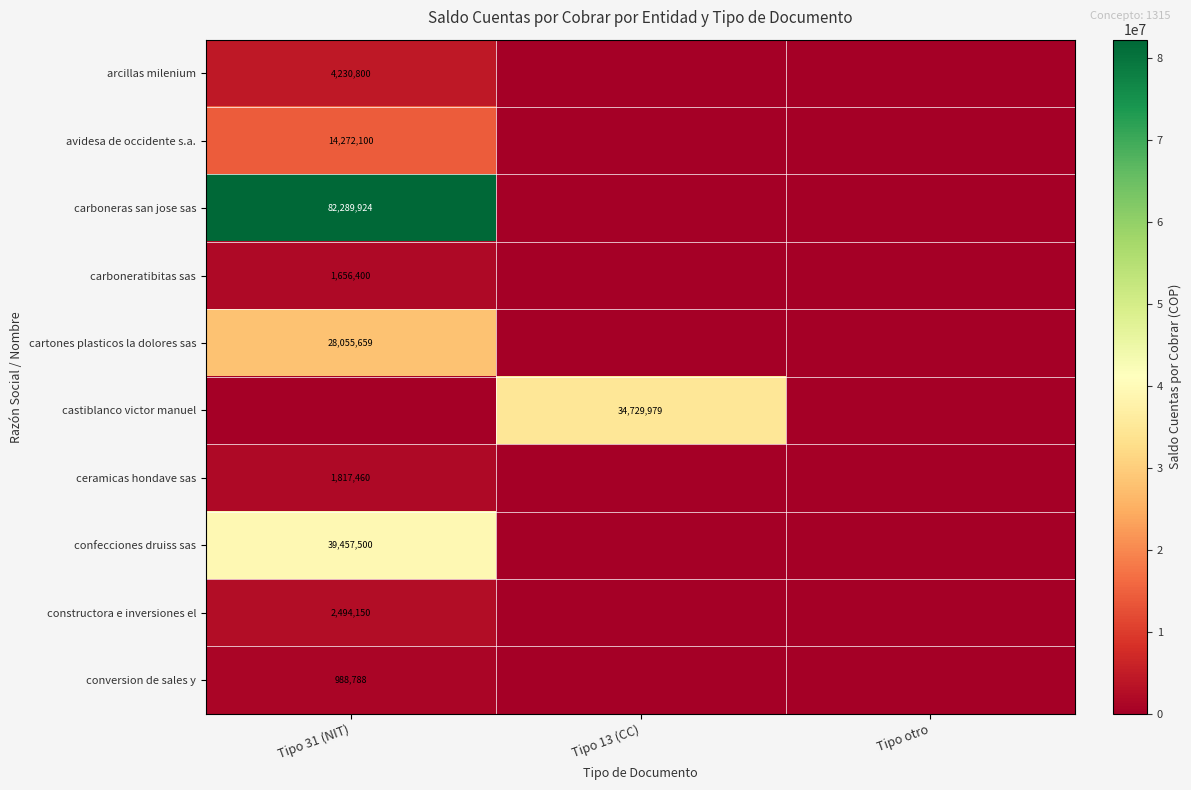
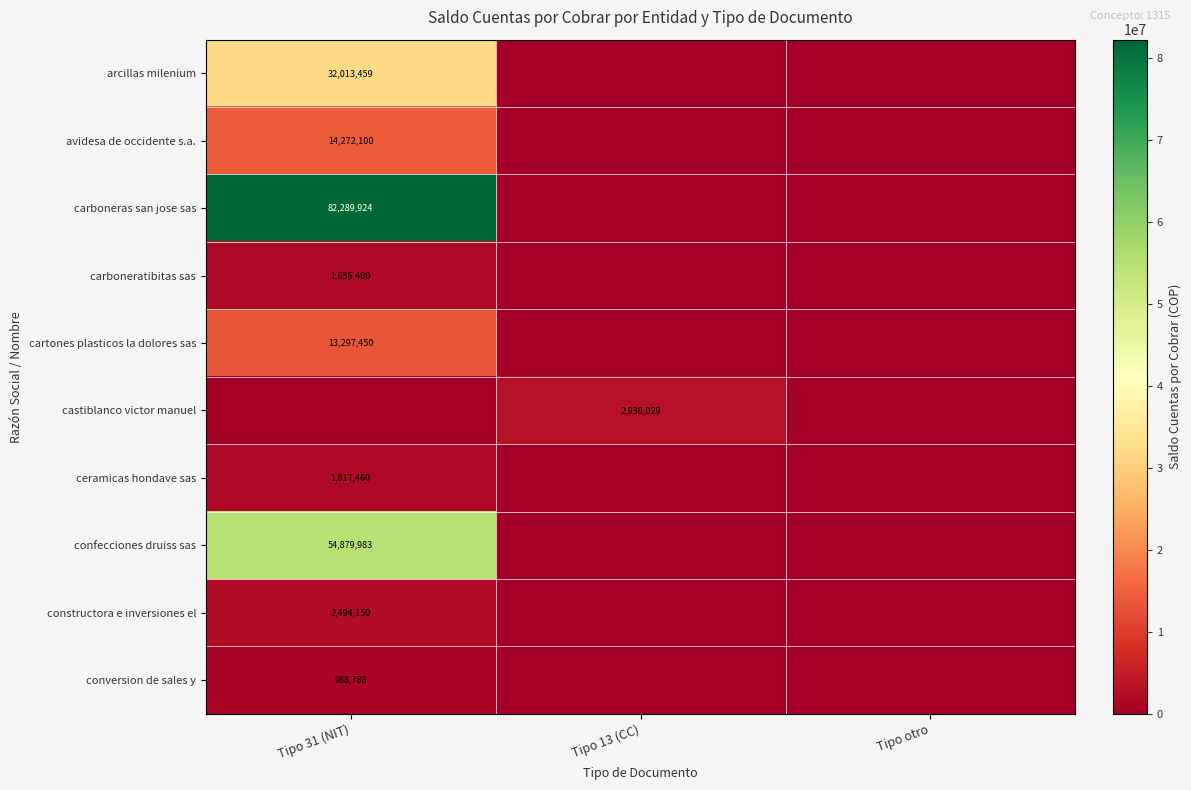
  {
    "arcillas milenium": {
-     "Tipo 31 (NIT)": "4,230,800"
+     "Tipo 31 (NIT)": "32,013,459"
    },
    "avidesa de occidente s.a.": {
      "Tipo 31 (NIT)": "14,272,100"
    },
    "carboneras san jose sas": {
      "Tipo 31 (NIT)": "82,289,924"
    },
    "carboneratibitas sas": {
      "Tipo 31 (NIT)": "1,656,400"
    },
    "cartones plasticos la dolores sas": {
-     "Tipo 31 (NIT)": "28,055,659"
+     "Tipo 31 (NIT)": "13,297,450"
    },
    "castiblanco victor manuel": {
-     "Tipo 13 (CC)": "34,729,979"
+     "Tipo 13 (CC)": "2,930,029"
    },
    "ceramicas hondave sas": {
      "Tipo 31 (NIT)": "1,817,460"
    },
    "confecciones druiss sas": {
-     "Tipo 31 (NIT)": "39,457,500"
+     "Tipo 31 (NIT)": "54,879,983"
    },
    "constructora e inversiones el": {
      "Tipo 31 (NIT)": "2,494,150"
    },
    "conversion de sales y": {
      "Tipo 31 (NIT)": "988,788"
    }
  }
